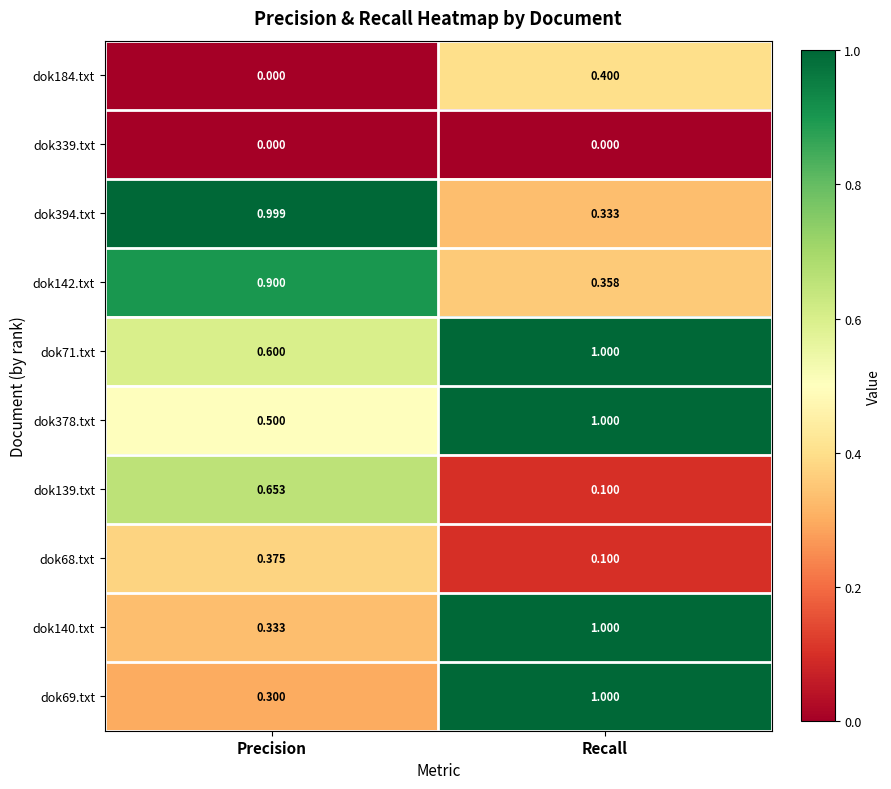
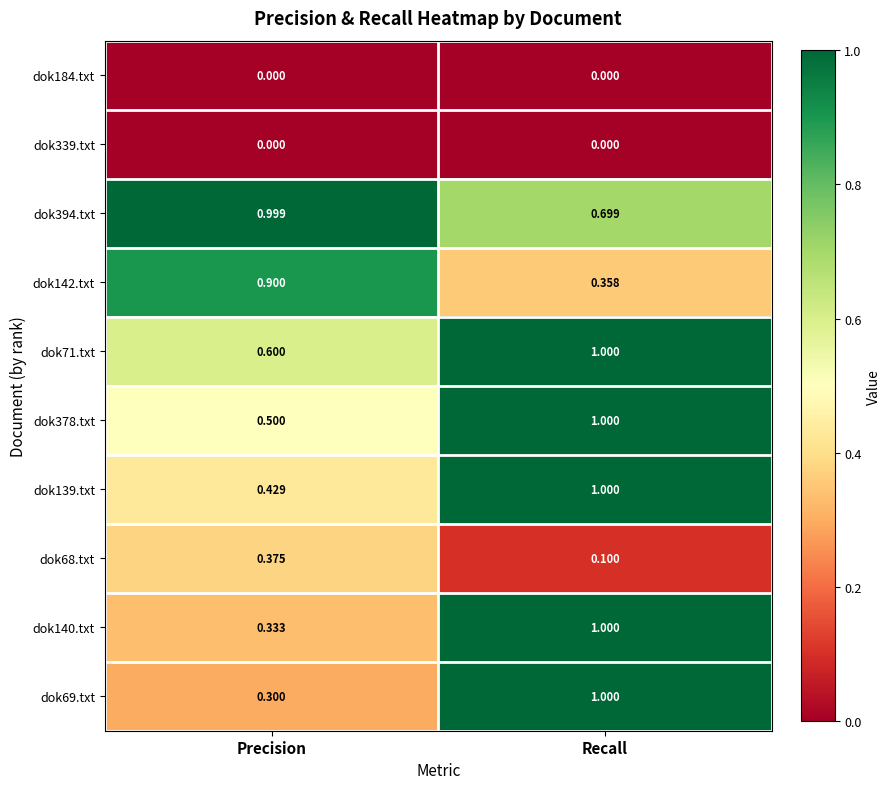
  {
    "dok184.txt": {
      "Precision": 0.000,
-     "Recall": 0.400
+     "Recall": 0.000
    },
    "dok339.txt": {
      "Precision": 0.000,
      "Recall": 0.000
    },
    "dok394.txt": {
      "Precision": 0.999,
-     "Recall": 0.333
+     "Recall": 0.699
    },
    "dok142.txt": {
      "Precision": 0.900,
      "Recall": 0.358
    },
    "dok71.txt": {
      "Precision": 0.600,
      "Recall": 1.000
    },
    "dok378.txt": {
      "Precision": 0.500,
      "Recall": 1.000
    },
    "dok139.txt": {
-     "Precision": 0.653,
-     "Recall": 0.100
+     "Precision": 0.429,
+     "Recall": 1.000
    },
    "dok68.txt": {
      "Precision": 0.375,
      "Recall": 0.100
    },
    "dok140.txt": {
      "Precision": 0.333,
      "Recall": 1.000
    },
    "dok69.txt": {
      "Precision": 0.300,
      "Recall": 1.000
    }
  }
